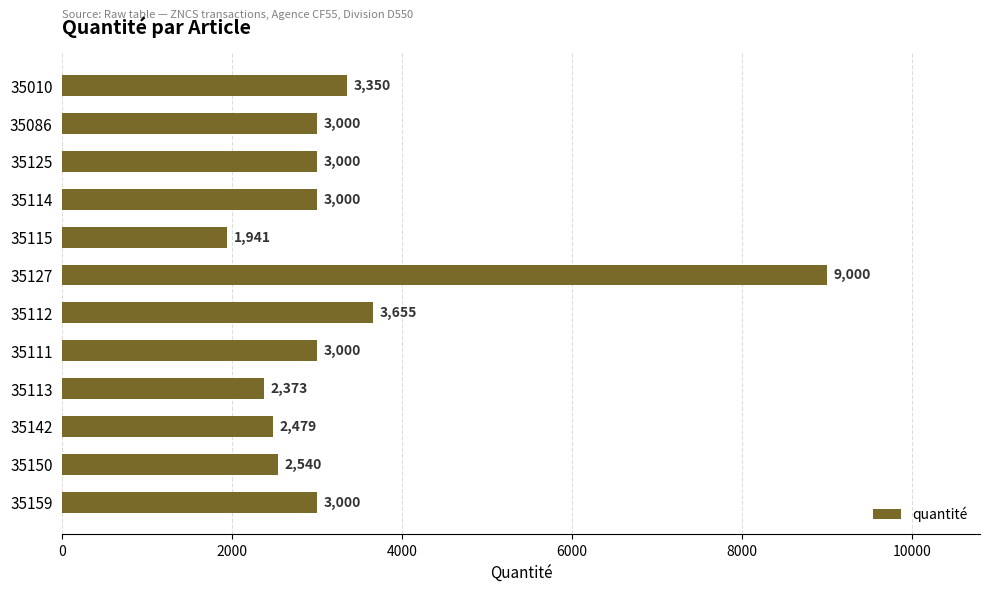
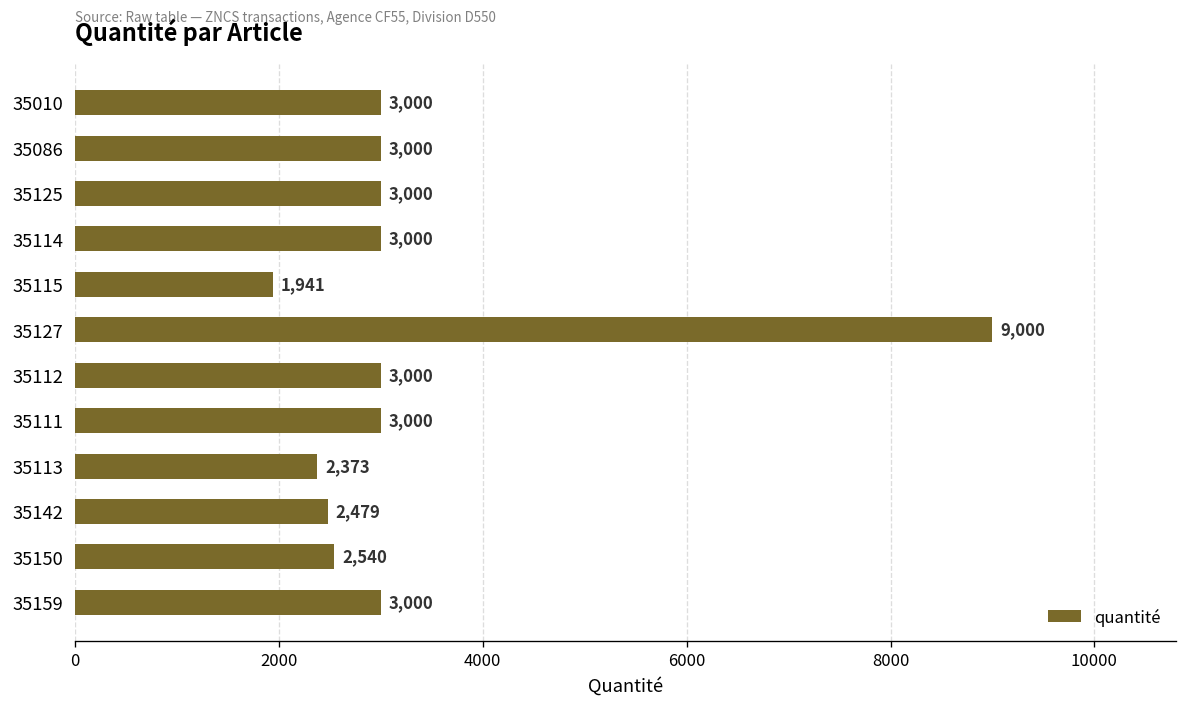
  {
-   "35010": "3,350",
+   "35010": "3,000",
    "35086": "3,000",
    "35125": "3,000",
    "35114": "3,000",
    "35115": "1,941",
    "35127": "9,000",
-   "35112": "3,655",
+   "35112": "3,000",
    "35111": "3,000",
    "35113": "2,373",
    "35142": "2,479",
    "35150": "2,540",
    "35159": "3,000"
  }
